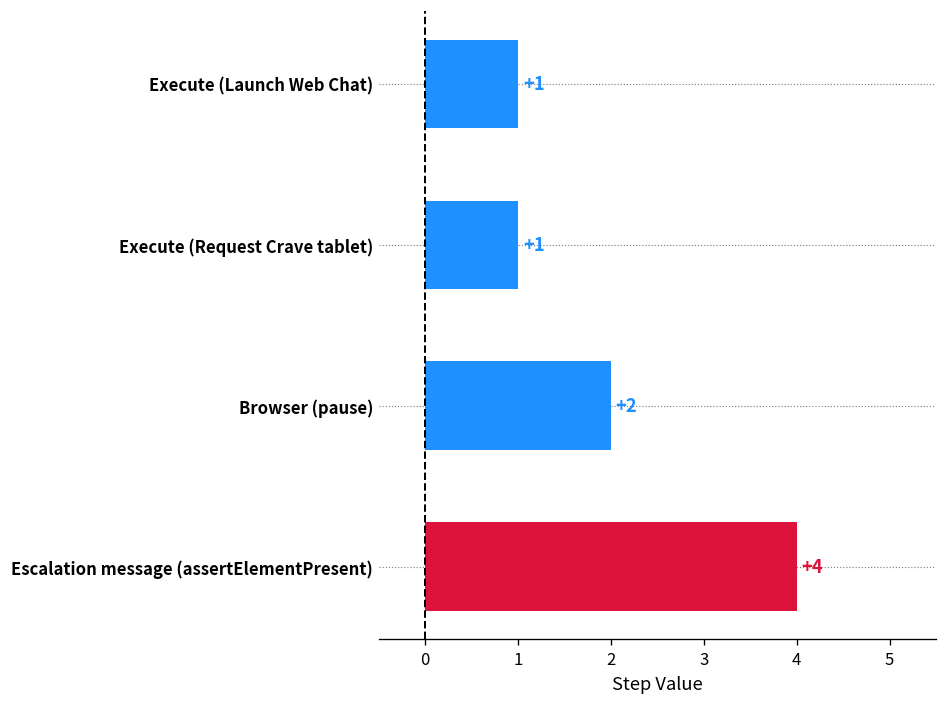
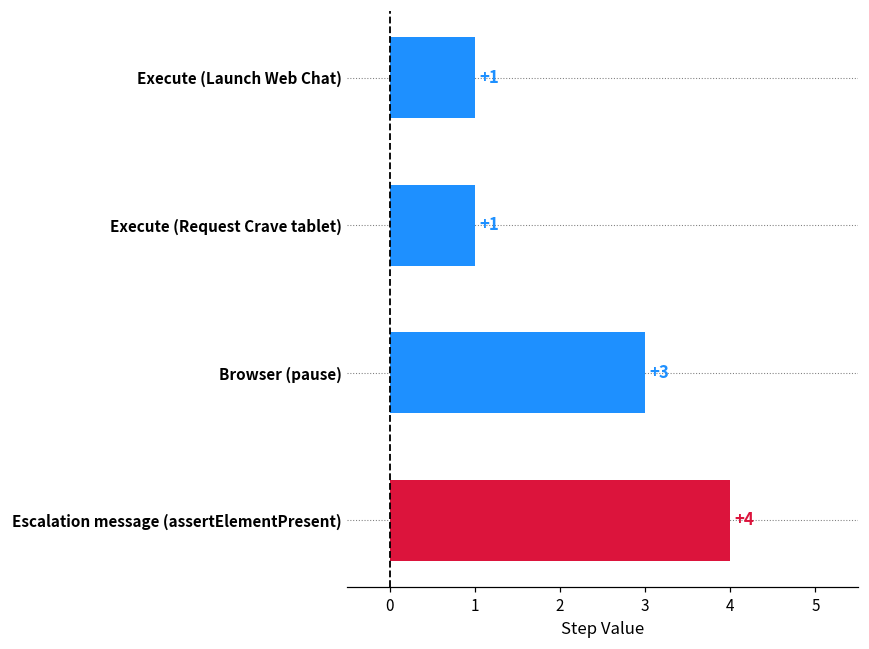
  {
    "Execute (Launch Web Chat)": "+1",
    "Execute (Request Crave tablet)": "+1",
-   "Browser (pause)": "+2",
+   "Browser (pause)": "+3",
    "Escalation message (assertElementPresent)": "+4"
  }
